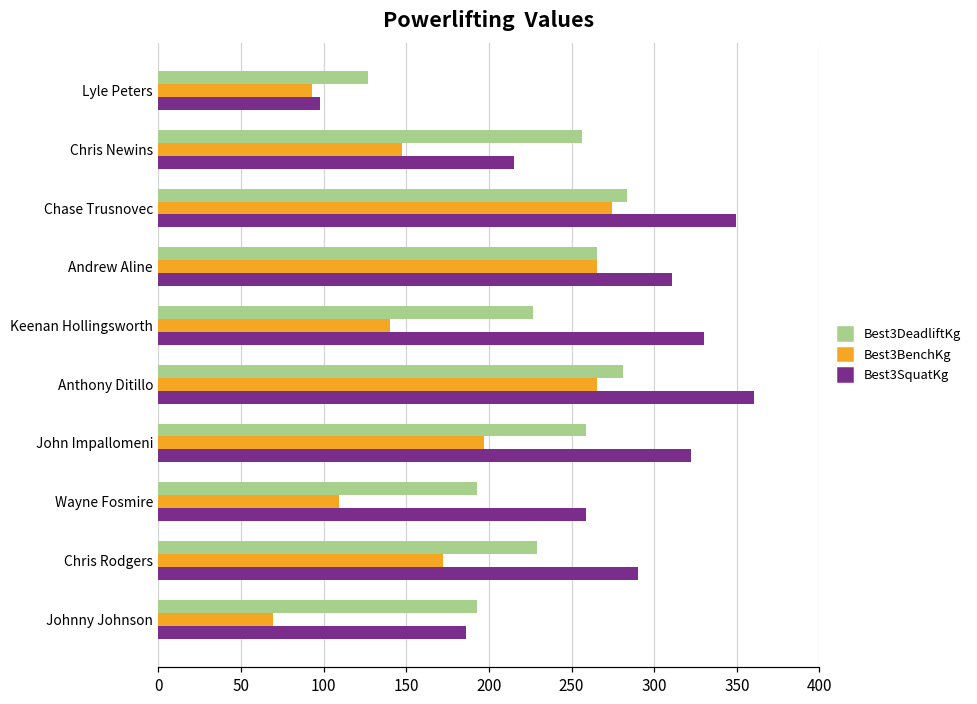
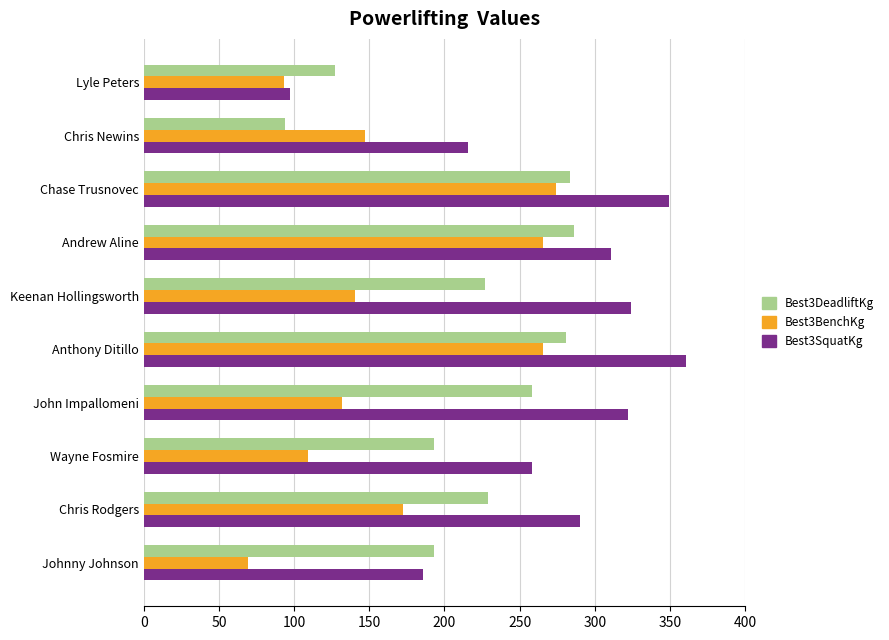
  {
    "Best3SquatKg": {
      "Lyle Peters": 98,
      "Chris Newins": 215,
      "Chase Trusnovec": 349,
      "Andrew Aline": 311,
-     "Keenan Hollingsworth": 330,
+     "Keenan Hollingsworth": 324,
      "Anthony Ditillo": 361,
      "John Impallomeni": 322,
      "Wayne Fosmire": 259,
      "Chris Rodgers": 290,
      "Johnny Johnson": 186
    },
    "Best3BenchKg": {
      "Lyle Peters": 93,
      "Chris Newins": 147,
      "Chase Trusnovec": 274,
      "Andrew Aline": 265,
      "Keenan Hollingsworth": 140,
      "Anthony Ditillo": 265,
-     "John Impallomeni": 197,
+     "John Impallomeni": 132,
      "Wayne Fosmire": 109,
      "Chris Rodgers": 172,
      "Johnny Johnson": 69
    },
    "Best3DeadliftKg": {
      "Lyle Peters": 127,
-     "Chris Newins": 256,
+     "Chris Newins": 94,
      "Chase Trusnovec": 284,
-     "Andrew Aline": 265,
+     "Andrew Aline": 286,
      "Keenan Hollingsworth": 227,
      "Anthony Ditillo": 281,
      "John Impallomeni": 259,
      "Wayne Fosmire": 193,
      "Chris Rodgers": 229,
      "Johnny Johnson": 193
    }
  }
